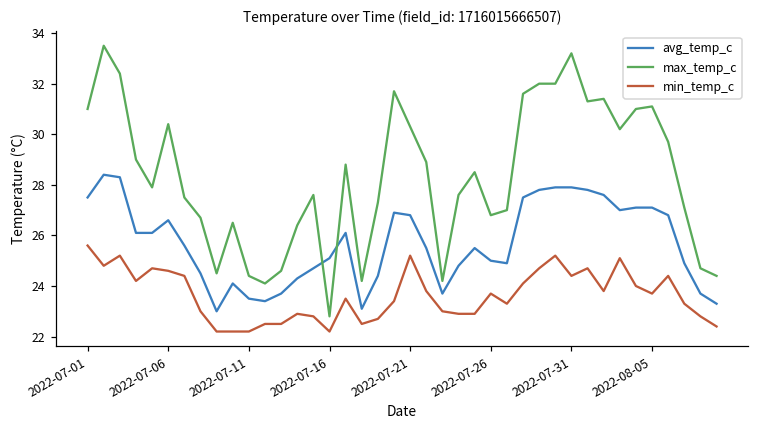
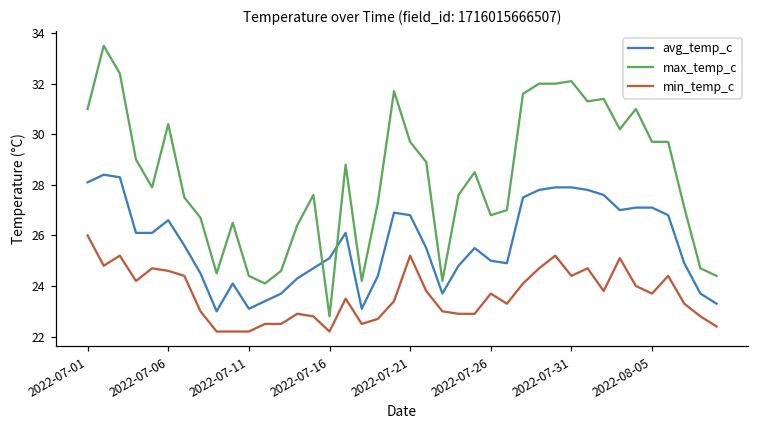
  {
    "avg_temp_c": {
-     "2022-07-01": 27.5,
+     "2022-07-01": 28.1,
      "2022-07-06": 26.6,
-     "2022-07-11": 23.5,
+     "2022-07-11": 23.1,
      "2022-07-16": 25.1,
      "2022-07-21": 26.8,
      "2022-07-26": 25.0,
      "2022-07-31": 27.9,
      "2022-08-05": 27.1
    },
    "max_temp_c": {
      "2022-07-01": 31.0,
      "2022-07-06": 30.4,
      "2022-07-11": 24.4,
      "2022-07-16": 22.8,
-     "2022-07-21": 30.3,
+     "2022-07-21": 29.7,
      "2022-07-26": 26.8,
-     "2022-07-31": 33.2,
-     "2022-08-05": 31.1
+     "2022-07-31": 32.1,
+     "2022-08-05": 29.7
    },
    "min_temp_c": {
-     "2022-07-01": 25.6,
+     "2022-07-01": 26.0,
      "2022-07-06": 24.6,
      "2022-07-11": 22.2,
      "2022-07-16": 22.2,
      "2022-07-21": 25.2,
      "2022-07-26": 23.7,
      "2022-07-31": 24.4,
      "2022-08-05": 23.7
    }
  }
